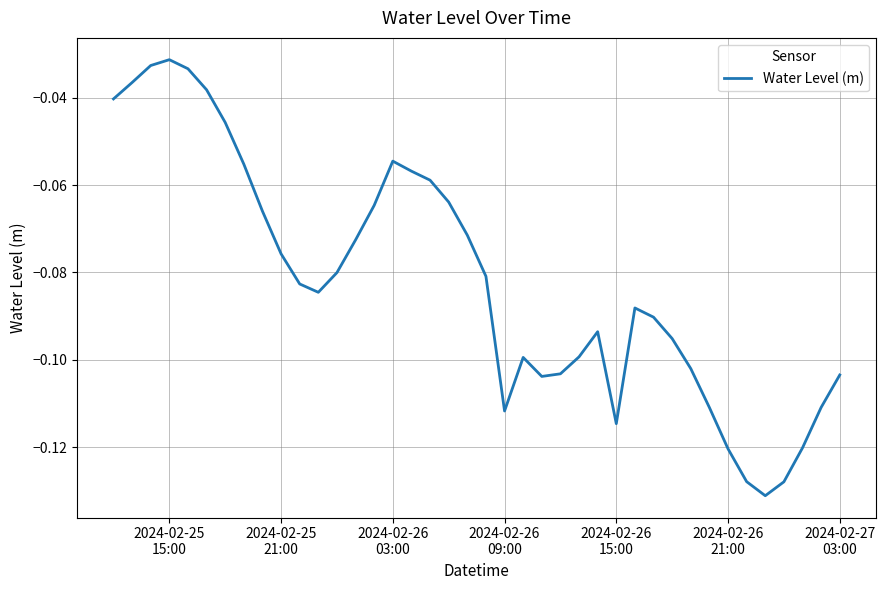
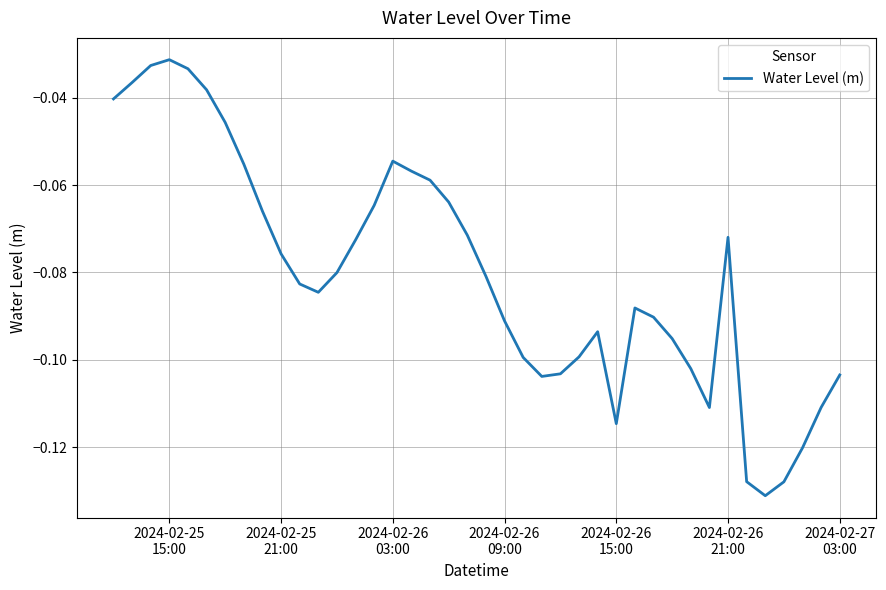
  {
    "2024-02-25 15:00": -0.031,
    "2024-02-25 21:00": -0.076,
    "2024-02-26 03:00": -0.055,
-   "2024-02-26 09:00": -0.112,
+   "2024-02-26 09:00": -0.091,
    "2024-02-26 15:00": -0.115,
-   "2024-02-26 21:00": -0.120,
+   "2024-02-26 21:00": -0.072,
    "2024-02-27 03:00": -0.103
  }
